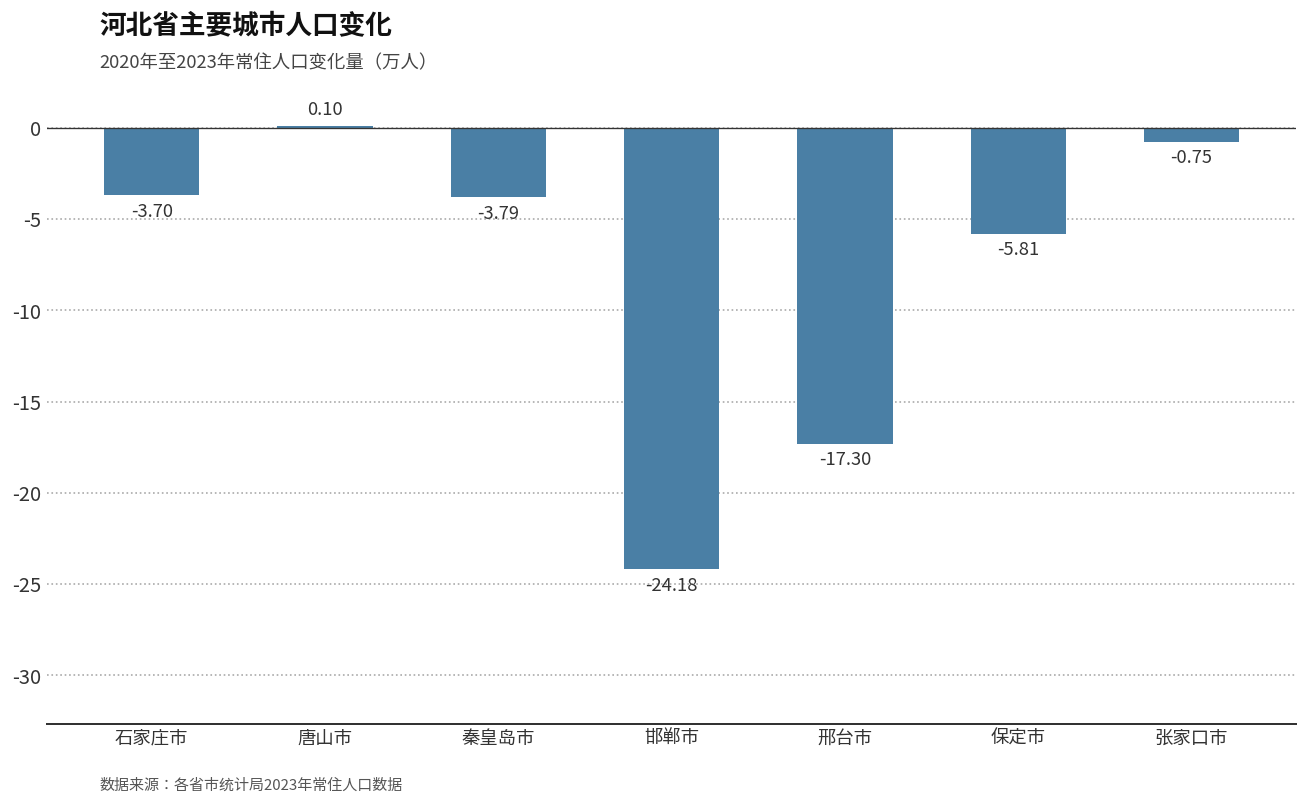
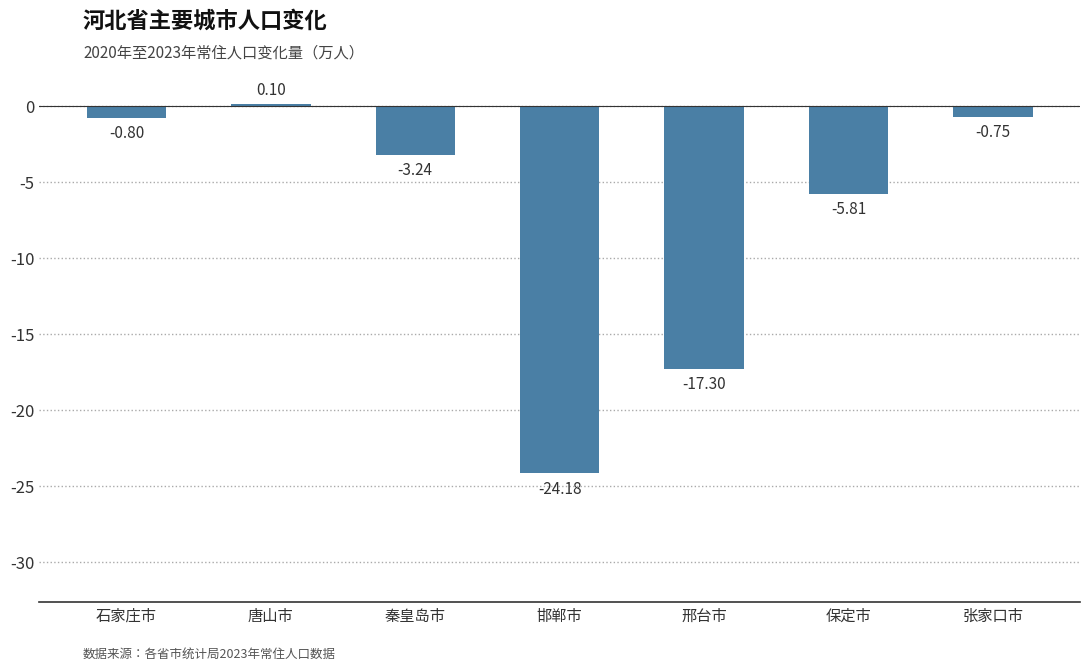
  {
-   "石家庄市": -3.70,
+   "石家庄市": -0.80,
    "唐山市": 0.10,
-   "秦皇岛市": -3.79,
+   "秦皇岛市": -3.24,
    "邯郸市": -24.18,
    "邢台市": -17.30,
    "保定市": -5.81,
    "张家口市": -0.75
  }
